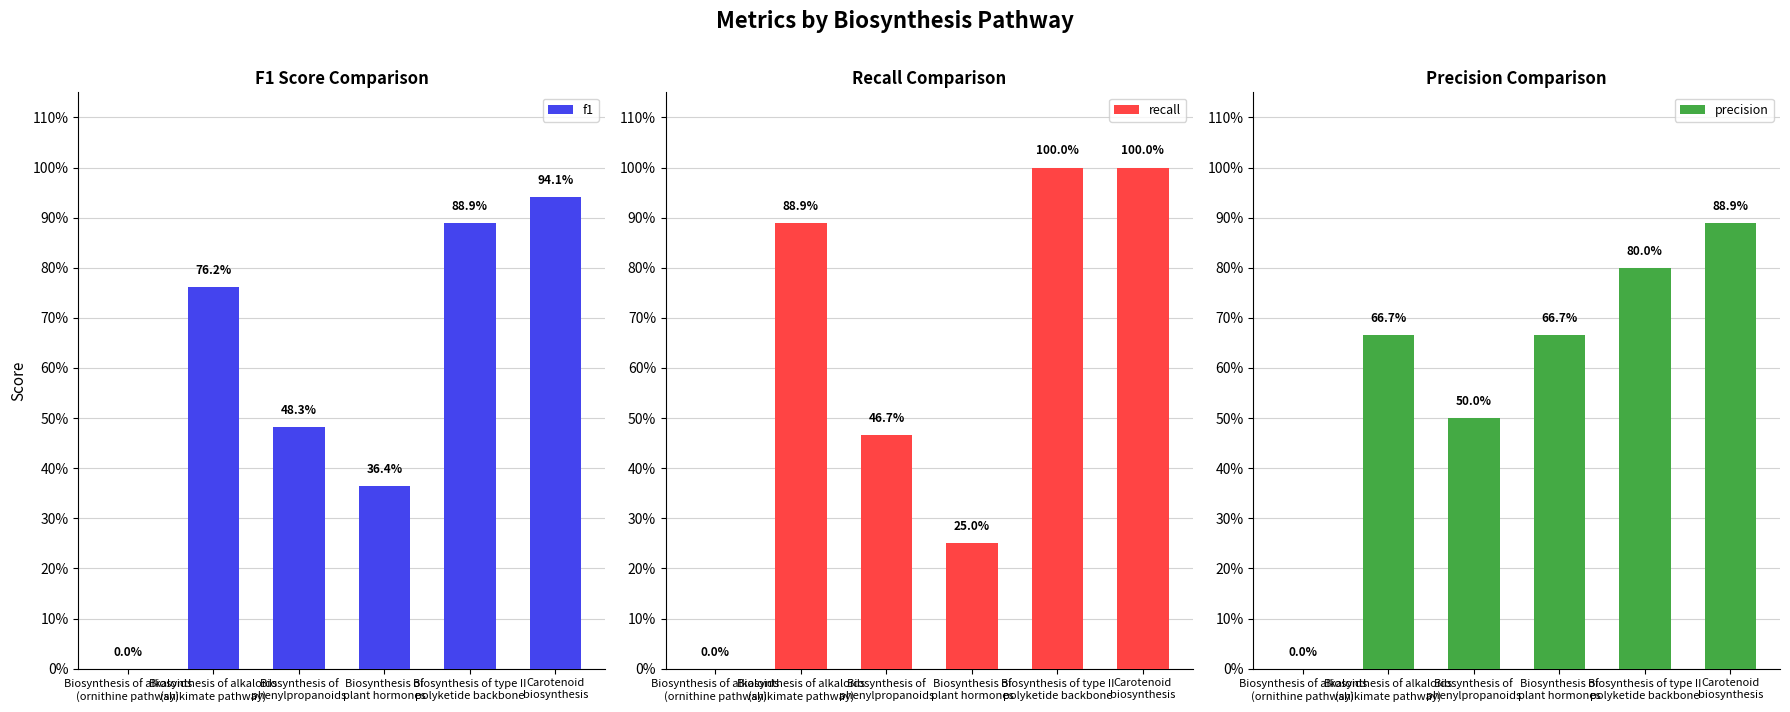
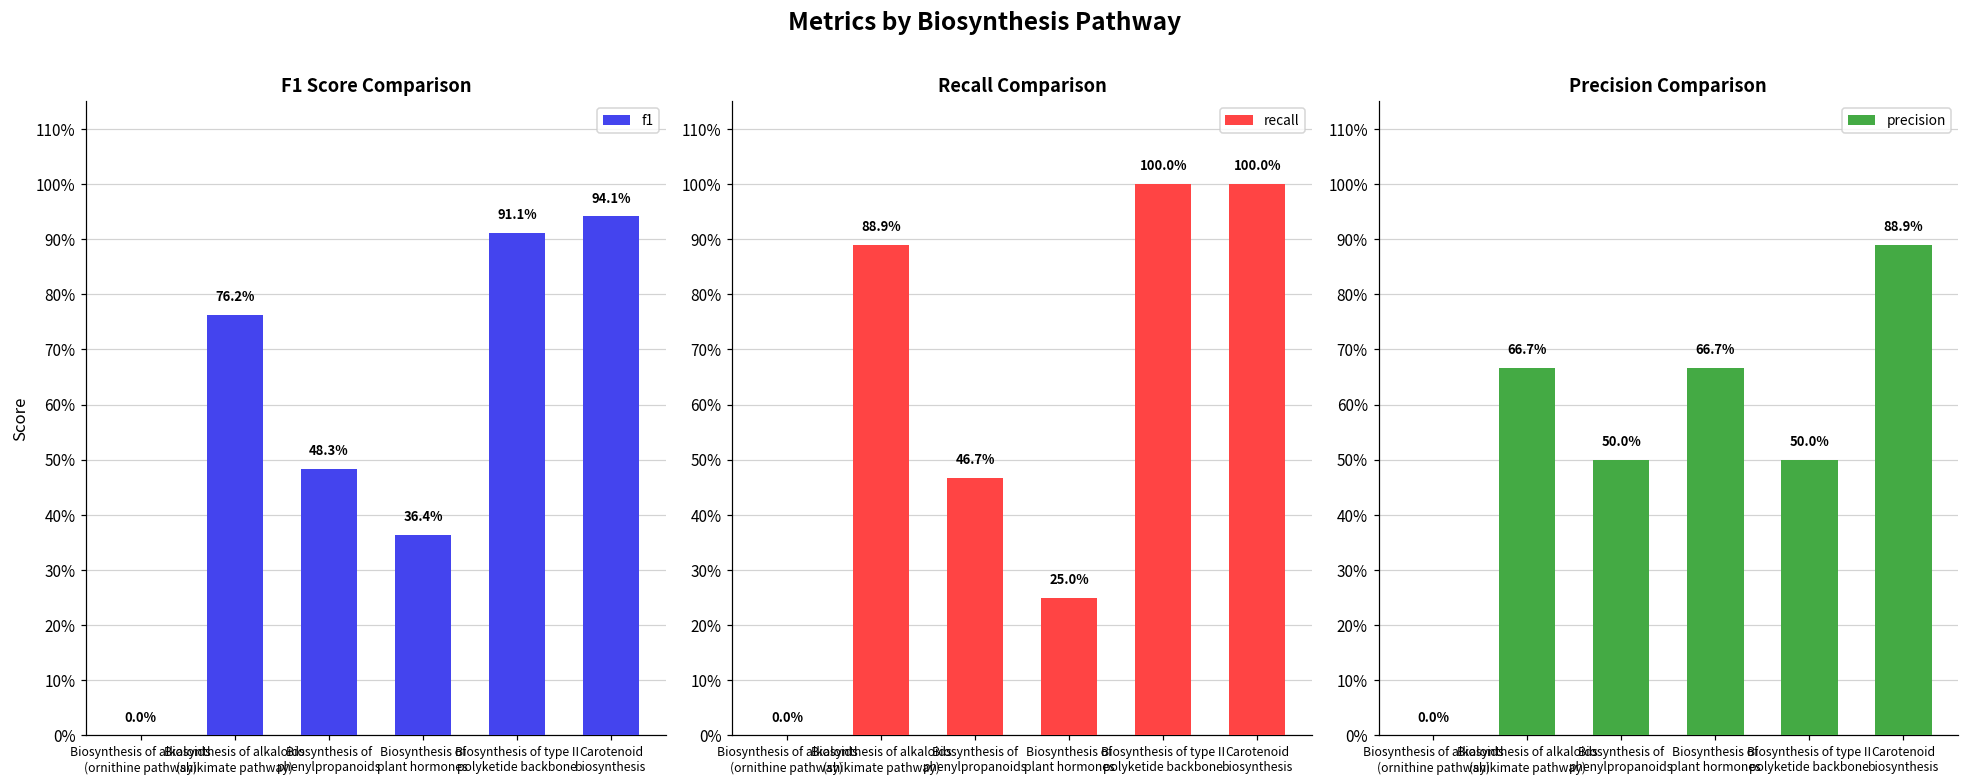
  {
    "F1 Score Comparison": {
-     "Biosynthesis of type II polyketide backbone": "88.9%",
+     "Biosynthesis of type II polyketide backbone": "91.1%",
      "Carotenoid biosynthesis": "94.1%"
    },
    "Recall Comparison": {
      "Biosynthesis of type II polyketide backbone": "100.0%",
      "Carotenoid biosynthesis": "100.0%"
    },
    "Precision Comparison": {
-     "Biosynthesis of type II polyketide backbone": "80.0%",
+     "Biosynthesis of type II polyketide backbone": "50.0%",
      "Carotenoid biosynthesis": "88.9%"
    }
  }
